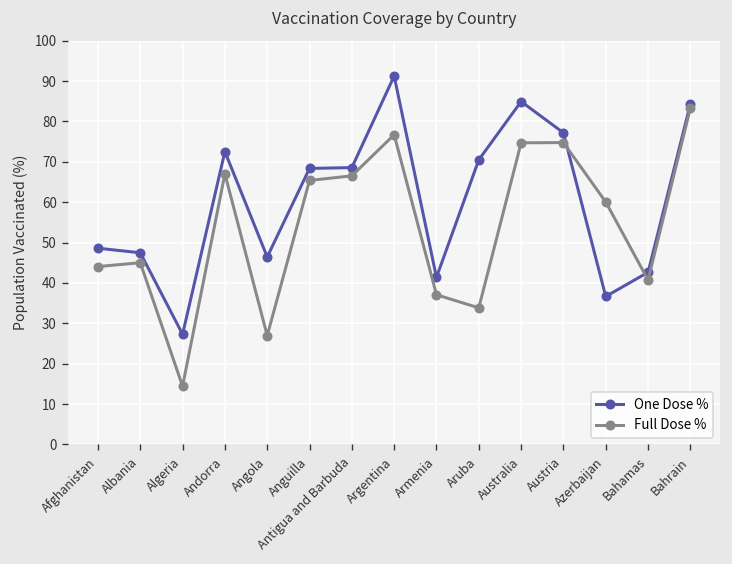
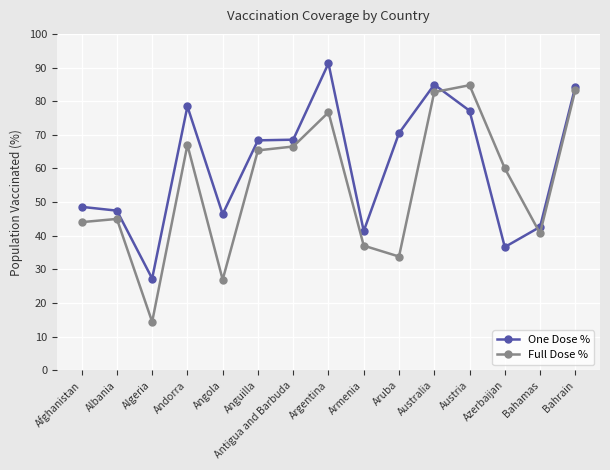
  {
    "One Dose %": {
      "Afghanistan": 49,
      "Albania": 47,
      "Algeria": 27,
-     "Andorra": 73,
+     "Andorra": 78,
      "Angola": 46,
      "Anguilla": 68,
      "Antigua and Barbuda": 69,
      "Argentina": 91,
      "Armenia": 41,
      "Aruba": 70,
      "Australia": 85,
      "Austria": 77,
      "Azerbaijan": 37,
      "Bahamas": 43,
      "Bahrain": 84
    },
    "Full Dose %": {
      "Afghanistan": 44,
      "Albania": 45,
      "Algeria": 14,
      "Andorra": 67,
      "Angola": 27,
      "Anguilla": 65,
      "Antigua and Barbuda": 67,
      "Argentina": 77,
      "Armenia": 37,
      "Aruba": 34,
-     "Australia": 75,
-     "Austria": 75,
+     "Australia": 83,
+     "Austria": 85,
      "Azerbaijan": 60,
      "Bahamas": 41,
      "Bahrain": 83
    }
  }
